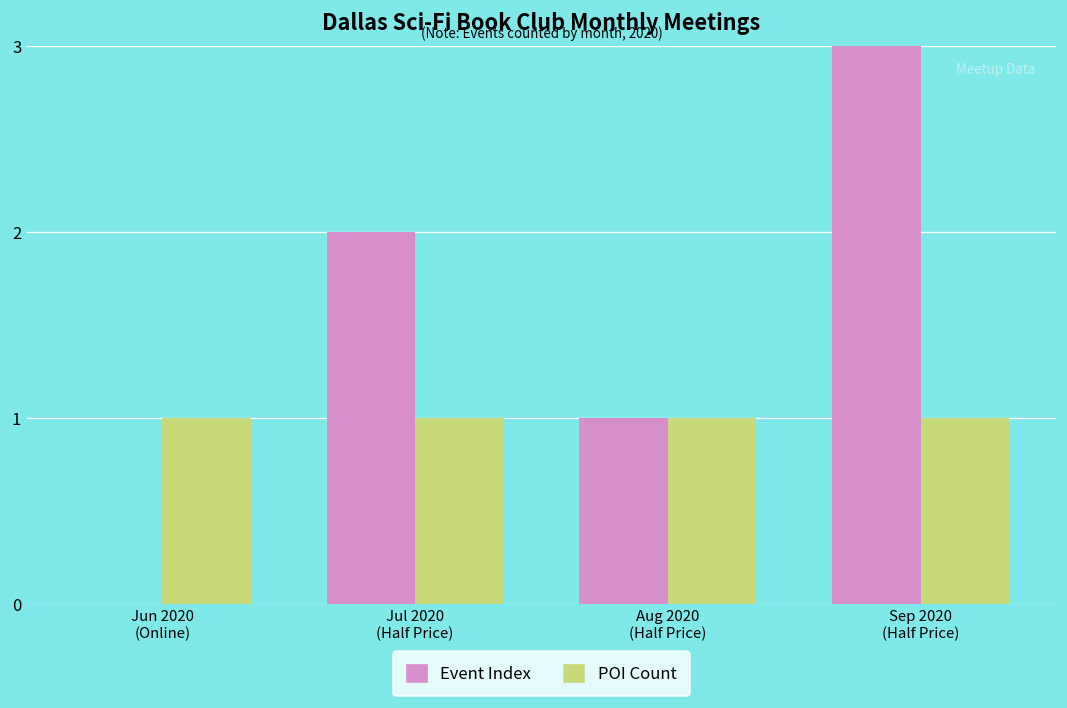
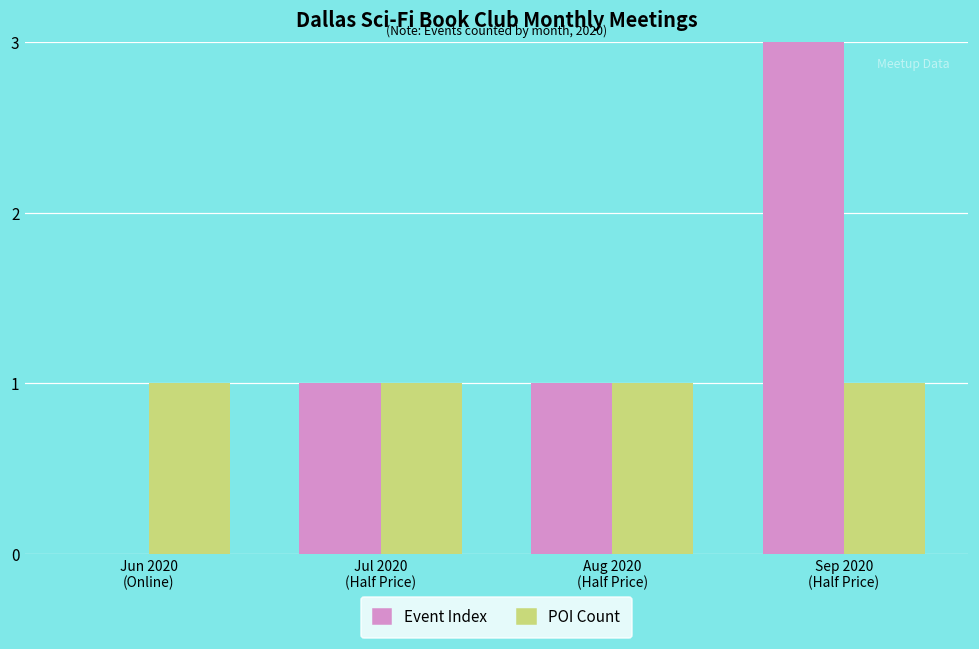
  {
    "Event Index": {
      "Jun 2020 (Online)": 0,
-     "Jul 2020 (Half Price)": 2,
+     "Jul 2020 (Half Price)": 1,
      "Aug 2020 (Half Price)": 1,
      "Sep 2020 (Half Price)": 3
    },
    "POI Count": {
      "Jun 2020 (Online)": 1,
      "Jul 2020 (Half Price)": 1,
      "Aug 2020 (Half Price)": 1,
      "Sep 2020 (Half Price)": 1
    }
  }
